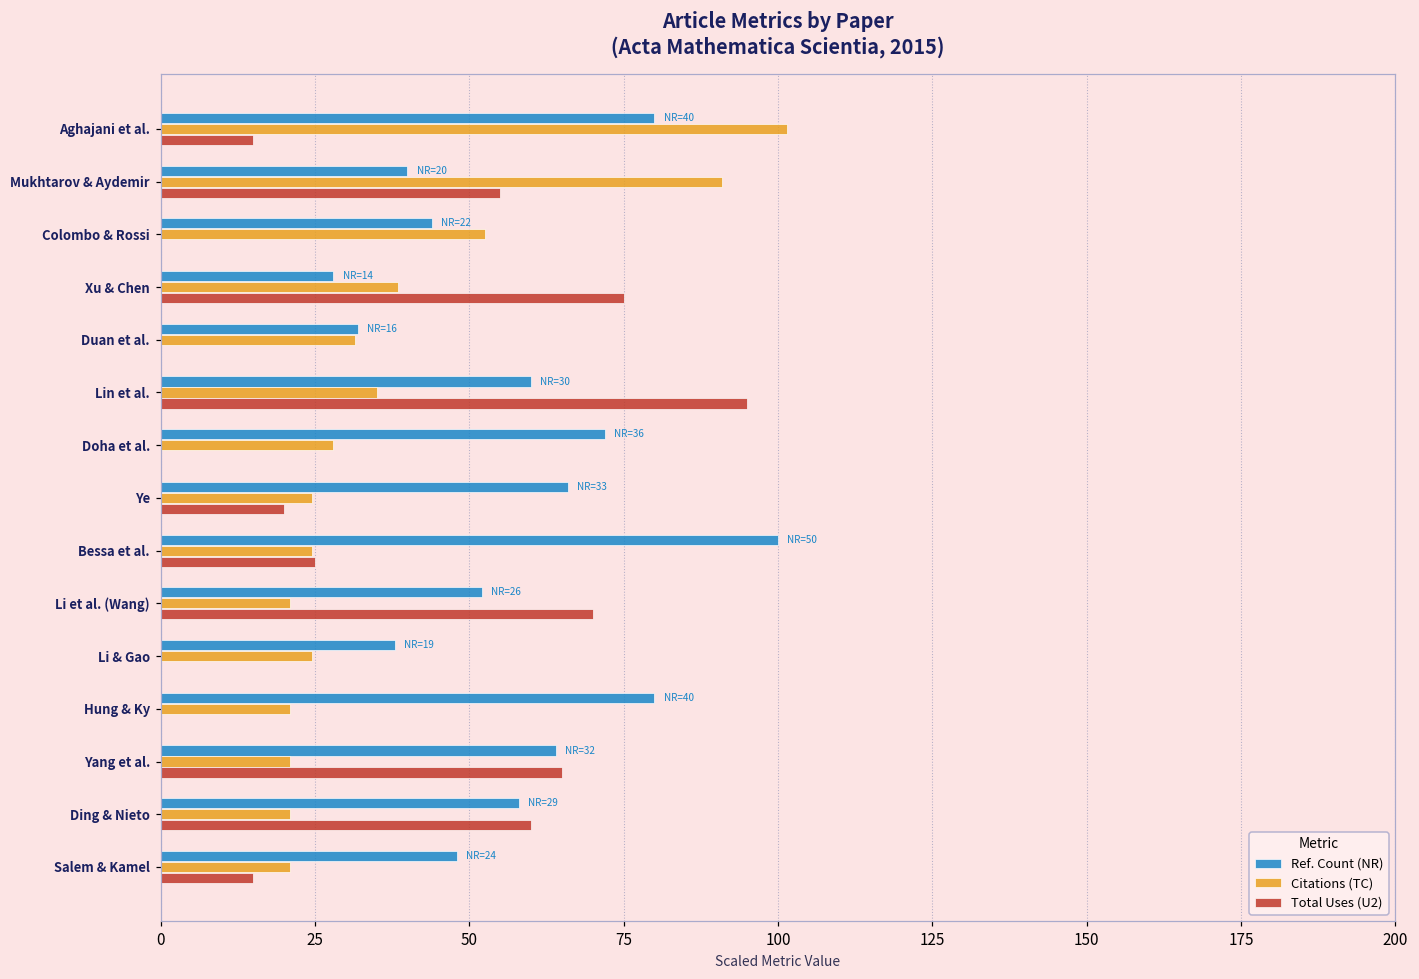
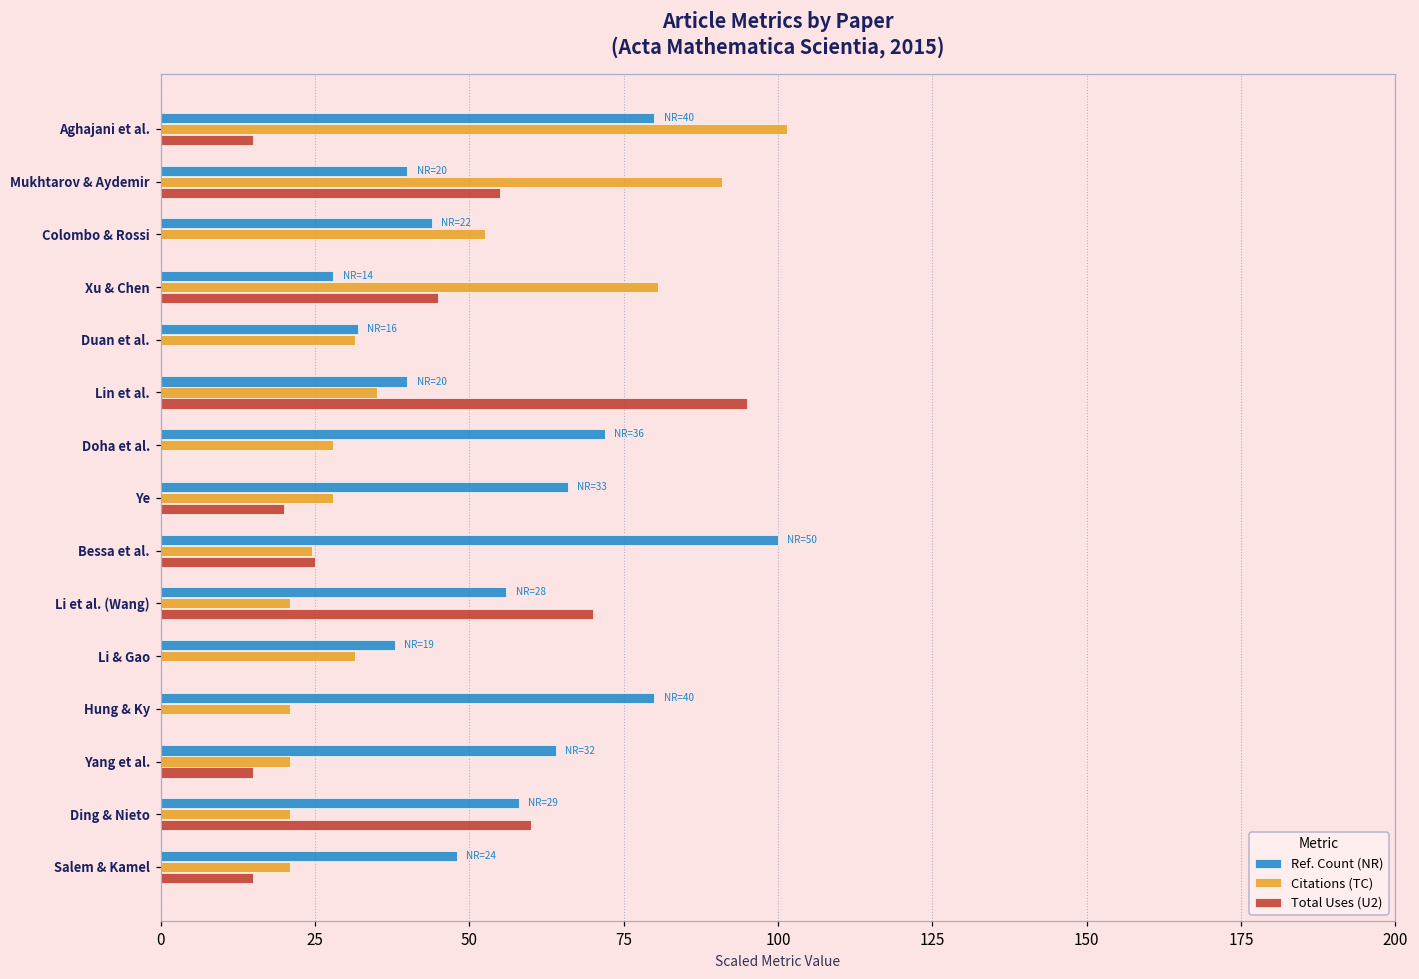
  {
    "Ref. Count (NR)": {
-     "Lin et al.": 30,
-     "Li et al. (Wang)": 26
+     "Lin et al.": 20,
+     "Li et al. (Wang)": 28
    },
    "Citations (TC)": {
      "Aghajani et al.": 102,
      "Mukhtarov & Aydemir": 91,
      "Colombo & Rossi": 53,
-     "Xu & Chen": 39,
+     "Xu & Chen": 81,
      "Duan et al.": 32,
      "Lin et al.": 35,
      "Doha et al.": 28,
-     "Ye": 25,
+     "Ye": 28,
      "Bessa et al.": 25,
      "Li et al. (Wang)": 21,
-     "Li & Gao": 25,
+     "Li & Gao": 32,
      "Hung & Ky": 21,
      "Yang et al.": 21,
      "Ding & Nieto": 21,
      "Salem & Kamel": 21
    },
    "Total Uses (U2)": {
      "Aghajani et al.": 15,
      "Mukhtarov & Aydemir": 55,
      "Colombo & Rossi": 0,
-     "Xu & Chen": 75,
+     "Xu & Chen": 45,
      "Duan et al.": 0,
      "Lin et al.": 95,
      "Doha et al.": 0,
      "Ye": 20,
      "Bessa et al.": 25,
      "Li et al. (Wang)": 70,
      "Li & Gao": 0,
      "Hung & Ky": 0,
-     "Yang et al.": 65,
+     "Yang et al.": 15,
      "Ding & Nieto": 60,
      "Salem & Kamel": 15
    }
  }
